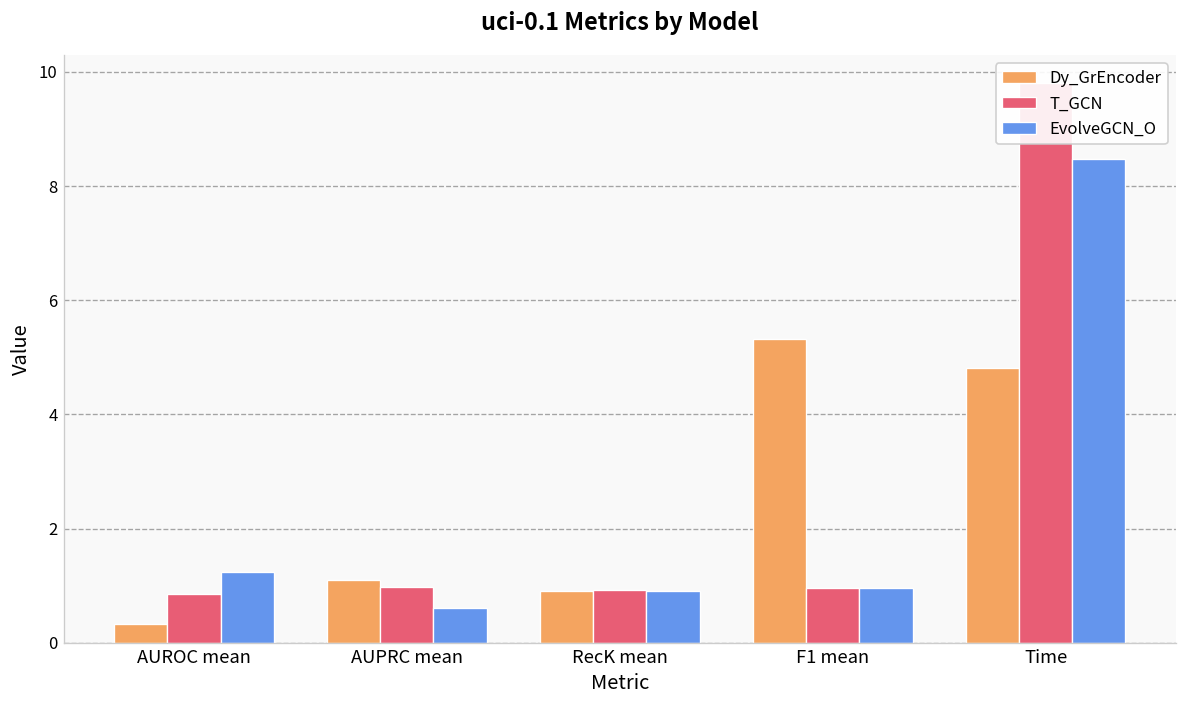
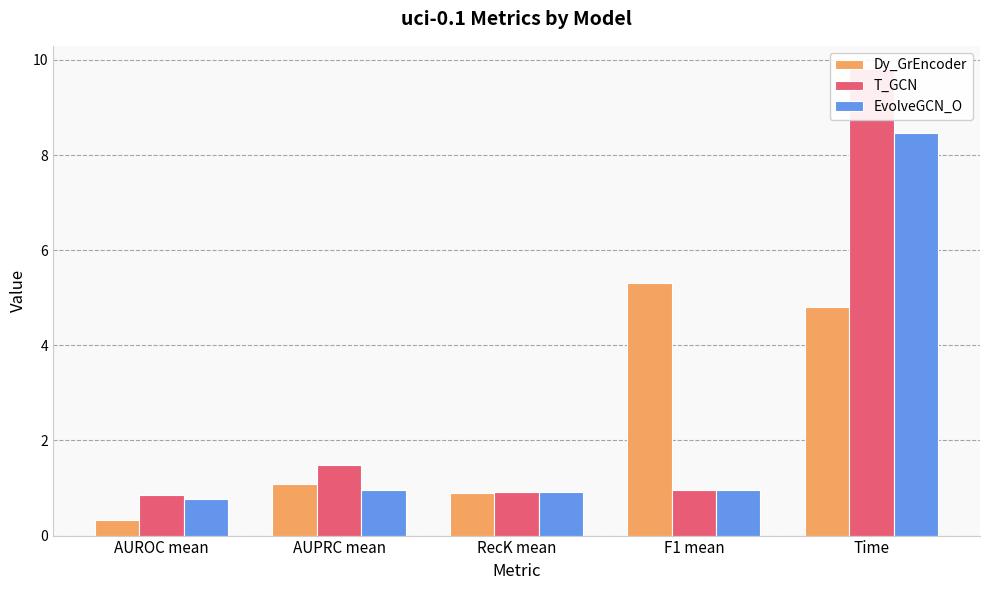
  {
    "Dy_GrEncoder": {
      "AUROC mean": 0.3,
      "AUPRC mean": 1.1,
      "RecK mean": 0.9,
      "F1 mean": 5.3,
      "Time": 4.8
    },
    "T_GCN": {
      "AUROC mean": 0.9,
-     "AUPRC mean": 1.0,
+     "AUPRC mean": 1.5,
      "RecK mean": 0.9,
      "F1 mean": 1.0
    },
    "EvolveGCN_O": {
-     "AUROC mean": 1.2,
-     "AUPRC mean": 0.6,
+     "AUROC mean": 0.8,
+     "AUPRC mean": 1.0,
      "RecK mean": 0.9,
      "F1 mean": 1.0,
      "Time": 8.5
    }
  }
